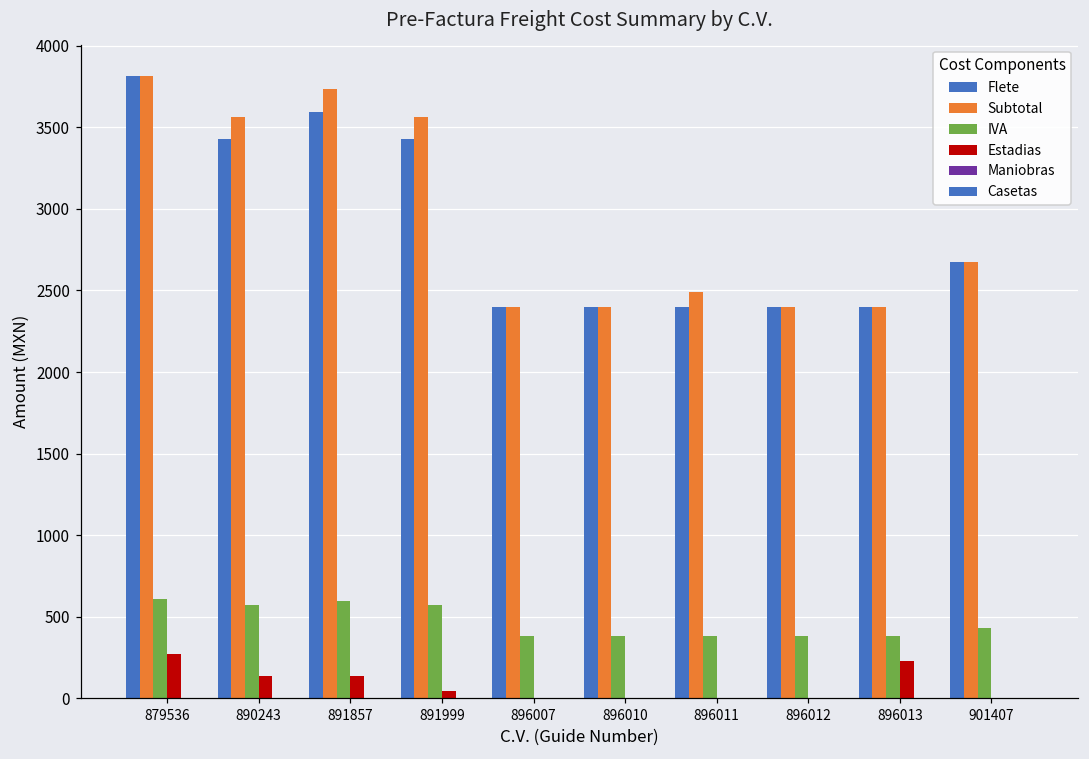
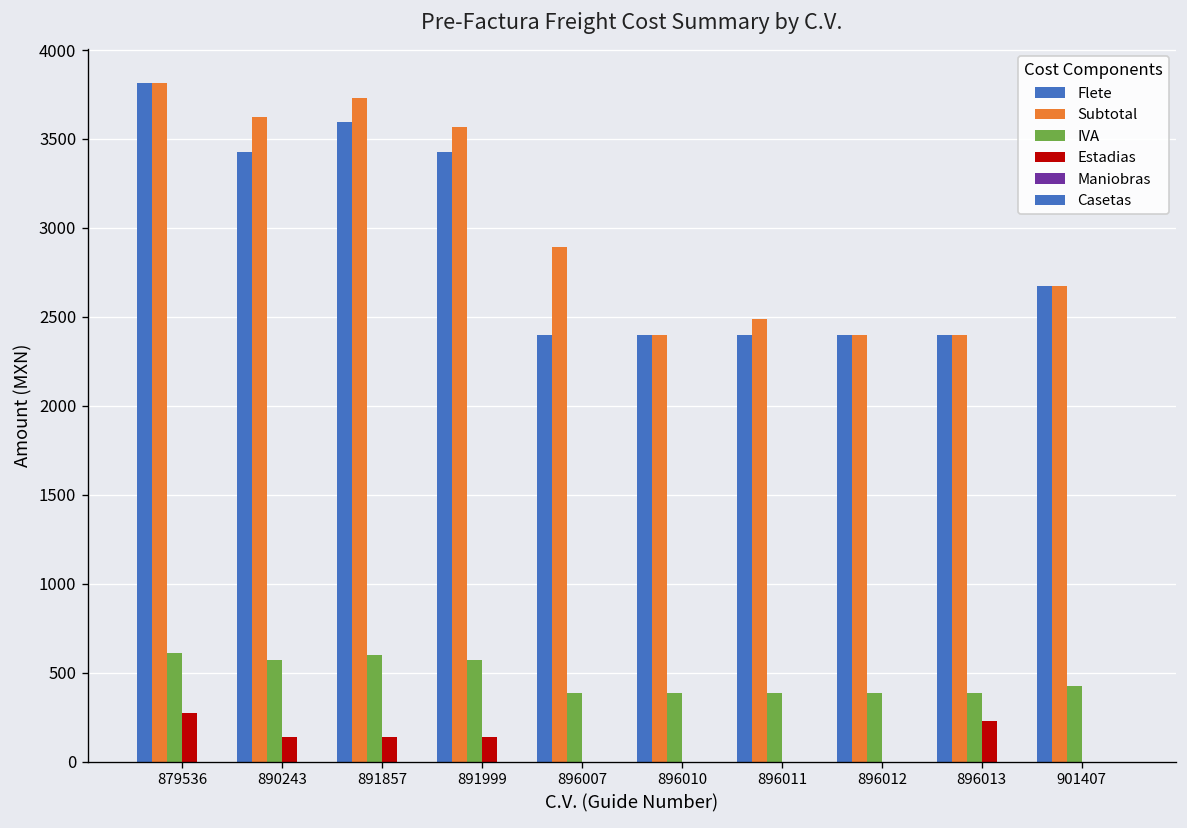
  {
    "Subtotal": {
      "879536": 3820,
-     "890243": 3570,
+     "890243": 3630,
      "891857": 3730,
      "891999": 3570,
-     "896007": 2400,
+     "896007": 2890,
      "896010": 2400,
      "896011": 2490,
      "896012": 2400,
      "896013": 2400,
      "901407": 2680
    },
    "IVA": {
      "879536": 610,
      "890243": 570,
      "891857": 600,
      "891999": 570,
      "896007": 380,
      "896010": 380,
      "896011": 380,
      "896012": 380,
      "896013": 380,
      "901407": 430
    },
    "Estadias": {
      "879536": 270,
      "890243": 140,
      "891857": 140,
-     "891999": 50,
+     "891999": 140,
      "896007": 0,
      "896010": 0,
      "896011": 0,
      "896012": 0,
      "896013": 230,
      "901407": 0
    },
    "Maniobras": {
      "879536": 0,
      "890243": 0,
      "891857": 0,
      "891999": 0,
      "896007": 0,
      "896010": 0,
      "896011": 0,
      "896012": 0,
      "896013": 0,
      "901407": 0
    }
  }
